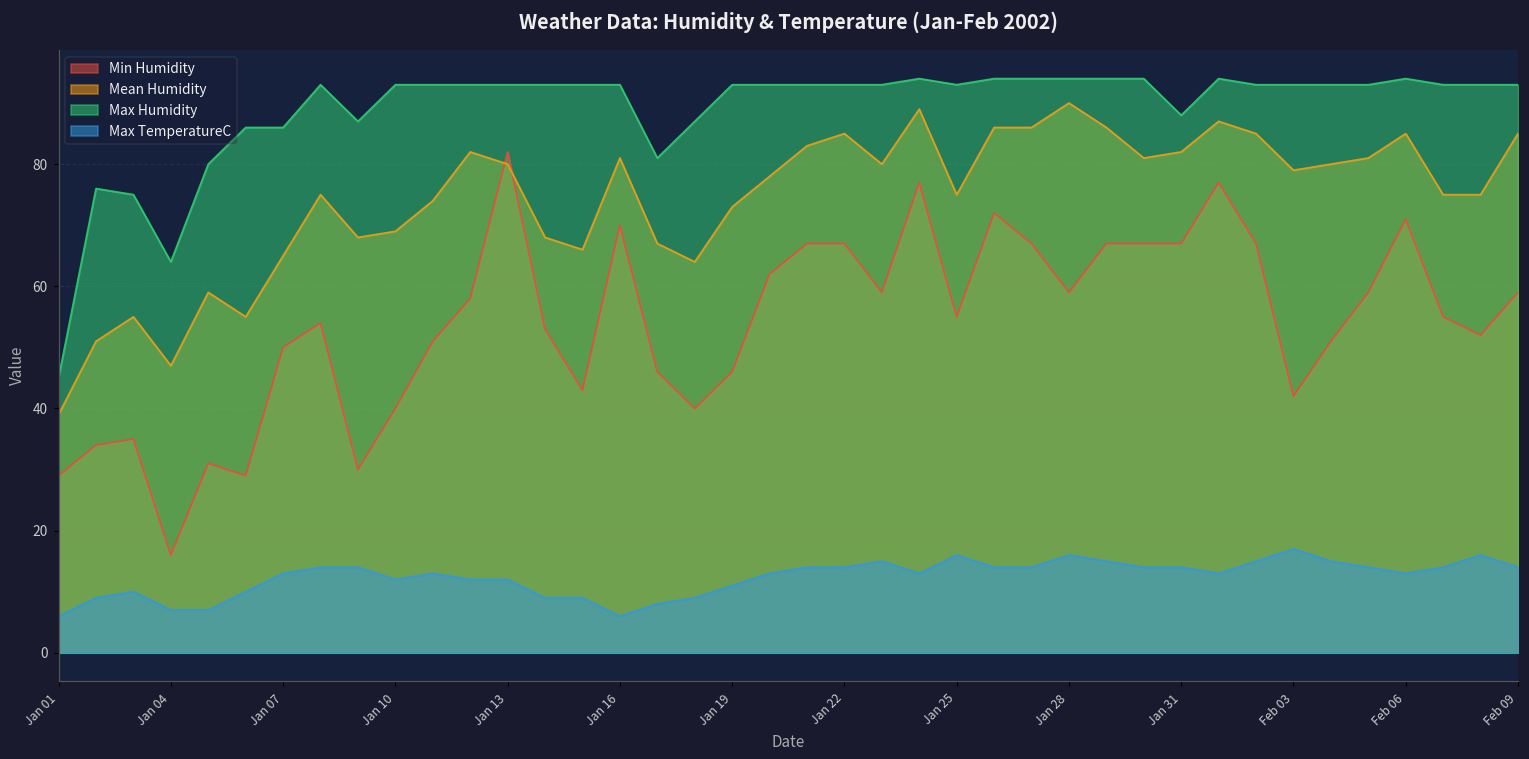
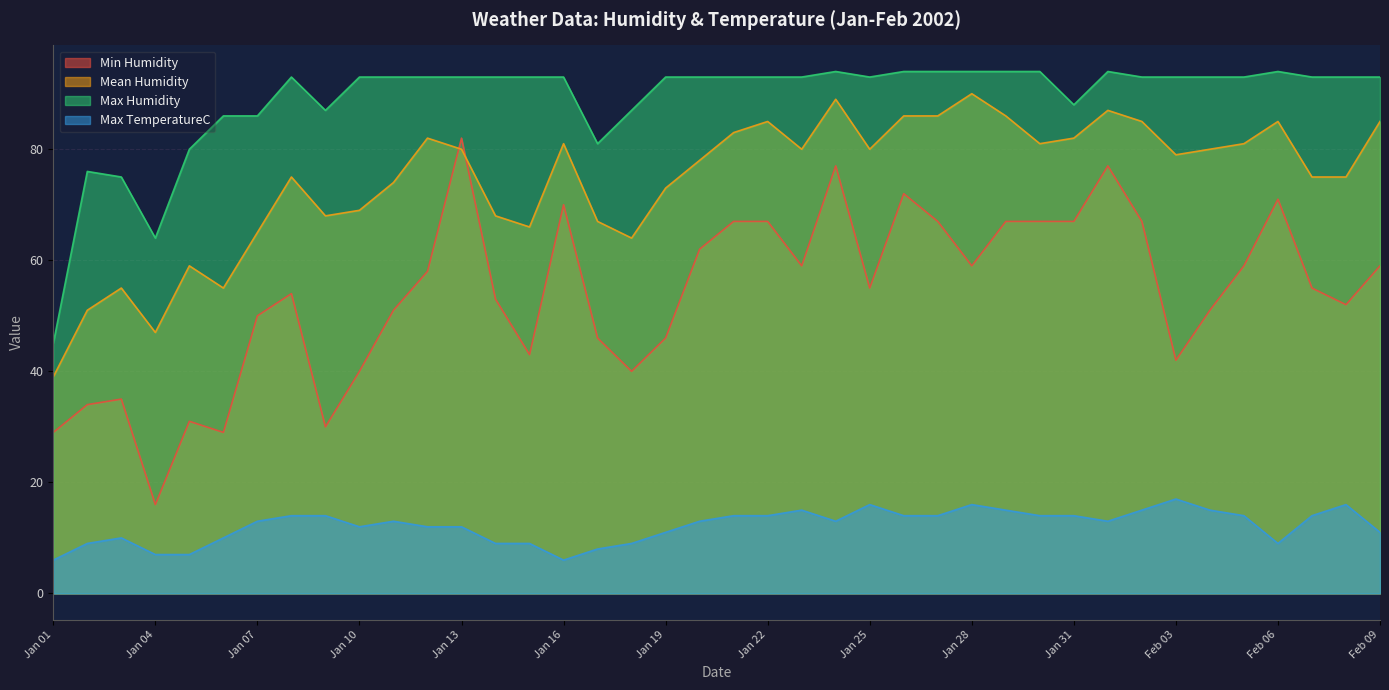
  {
    "Min Humidity": {
      "Jan 01": 29,
      "Jan 04": 16,
      "Jan 07": 50,
      "Jan 10": 40,
      "Jan 13": 82,
      "Jan 16": 70,
      "Jan 19": 46,
      "Jan 22": 67,
      "Jan 25": 55,
      "Jan 28": 59,
      "Jan 31": 67,
      "Feb 03": 42,
      "Feb 06": 71,
      "Feb 09": 59
    },
    "Mean Humidity": {
      "Jan 01": 39,
      "Jan 04": 47,
      "Jan 07": 65,
      "Jan 10": 69,
      "Jan 13": 80,
      "Jan 16": 81,
      "Jan 19": 73,
      "Jan 22": 85,
-     "Jan 25": 75,
+     "Jan 25": 80,
      "Jan 28": 90,
      "Jan 31": 82,
      "Feb 03": 79,
      "Feb 06": 85,
      "Feb 09": 85
    },
    "Max Humidity": {
      "Jan 01": 45,
      "Jan 04": 64,
      "Jan 07": 86,
      "Jan 10": 93,
      "Jan 13": 93,
      "Jan 16": 93,
      "Jan 19": 93,
      "Jan 22": 93,
      "Jan 25": 93,
      "Jan 28": 94,
      "Jan 31": 88,
      "Feb 03": 93,
      "Feb 06": 94,
      "Feb 09": 93
    },
    "Max TemperatureC": {
      "Jan 01": 6,
      "Jan 04": 7,
      "Jan 07": 13,
      "Jan 10": 12,
      "Jan 13": 12,
      "Jan 16": 6,
      "Jan 19": 11,
      "Jan 22": 14,
      "Jan 25": 16,
      "Jan 28": 16,
      "Jan 31": 14,
      "Feb 03": 17,
-     "Feb 06": 13,
-     "Feb 09": 14
+     "Feb 06": 9,
+     "Feb 09": 11
    }
  }
